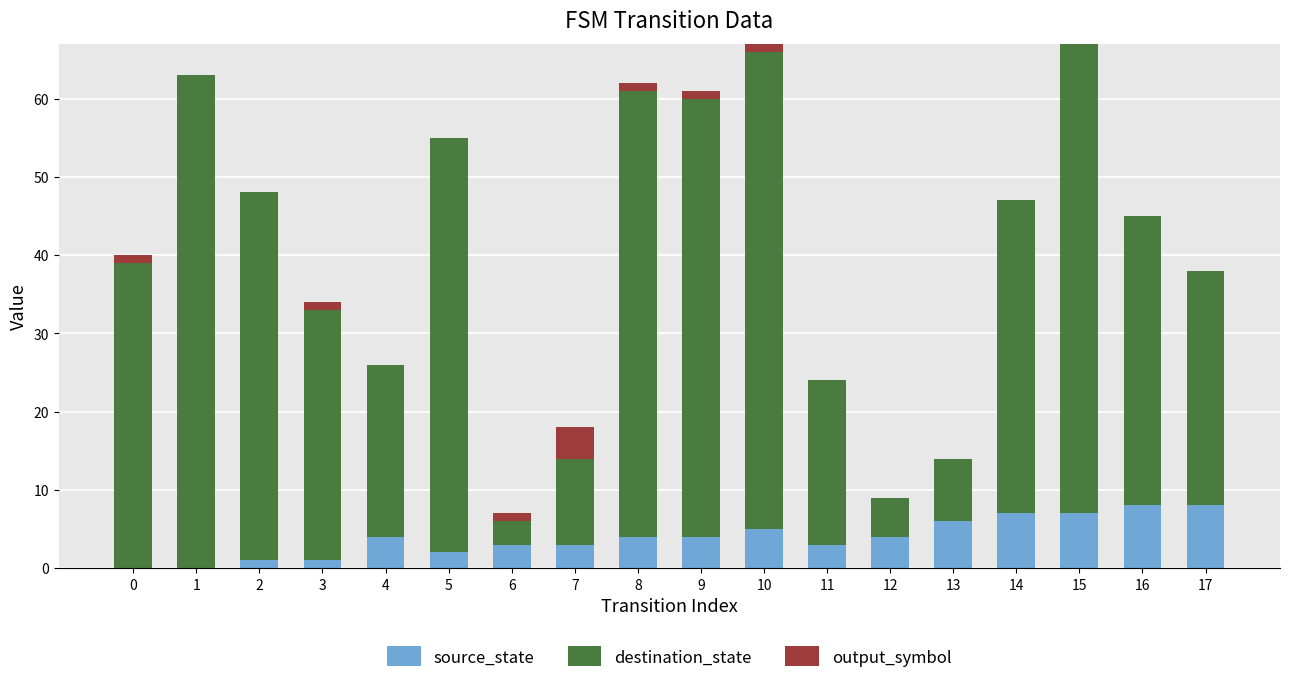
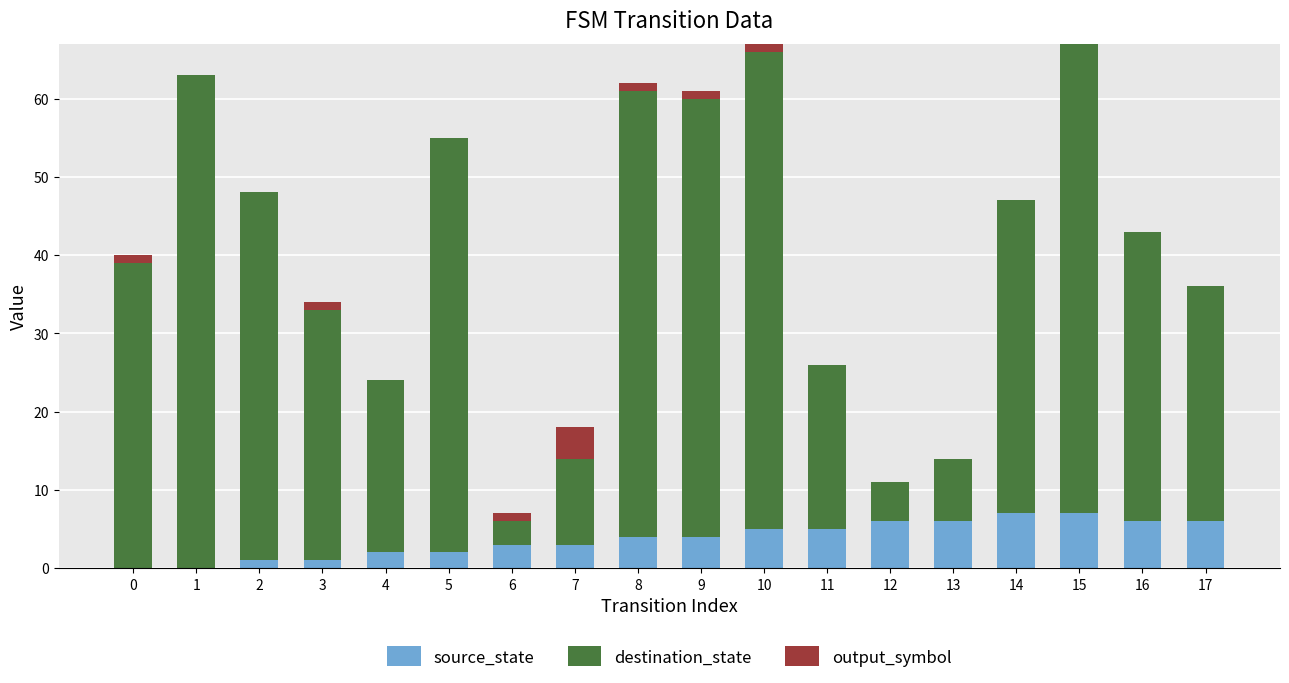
  {
    "source_state": {
      "0": 0,
      "1": 0,
      "2": 1,
      "3": 1,
-     "4": 4,
+     "4": 2,
      "5": 2,
      "6": 3,
      "7": 3,
      "8": 4,
      "9": 4,
      "10": 5,
-     "11": 3,
-     "12": 4,
+     "11": 5,
+     "12": 6,
      "13": 6,
      "14": 7,
      "15": 7,
-     "16": 8,
-     "17": 8
+     "16": 6,
+     "17": 6
    },
    "destination_state": {
      "0": 39,
      "1": 63,
      "2": 47,
      "3": 32,
      "4": 22,
      "5": 53,
      "6": 3,
      "7": 11,
      "8": 57,
      "9": 56,
      "10": 61,
      "11": 21,
      "12": 5,
      "13": 8,
      "14": 40,
      "15": 60,
      "16": 37,
      "17": 30
    },
    "output_symbol": {
      "0": 1,
      "1": 0,
      "2": 0,
      "3": 1,
      "4": 0,
      "5": 0,
      "6": 1,
      "7": 4,
      "8": 1,
      "9": 1,
      "10": 1,
      "11": 0,
      "12": 0,
      "13": 0,
      "14": 0,
      "15": 0,
      "16": 0,
      "17": 0
    }
  }
